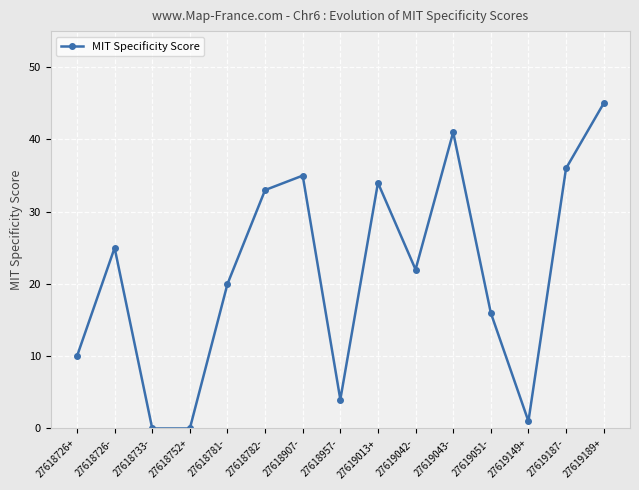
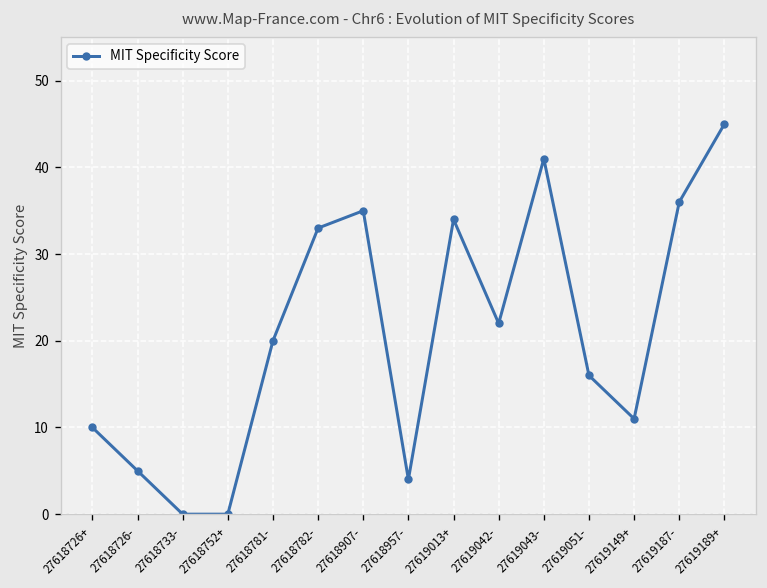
  {
    "27618726+": 10,
-   "27618726-": 25,
+   "27618726-": 5,
    "27618733-": 0,
    "27618752+": 0,
    "27618781-": 20,
    "27618782-": 33,
    "27618907-": 35,
    "27618957-": 4,
    "27619013+": 34,
    "27619042-": 22,
    "27619043-": 41,
    "27619051-": 16,
-   "27619149+": 1,
+   "27619149+": 11,
    "27619187-": 36,
    "27619189+": 45
  }
